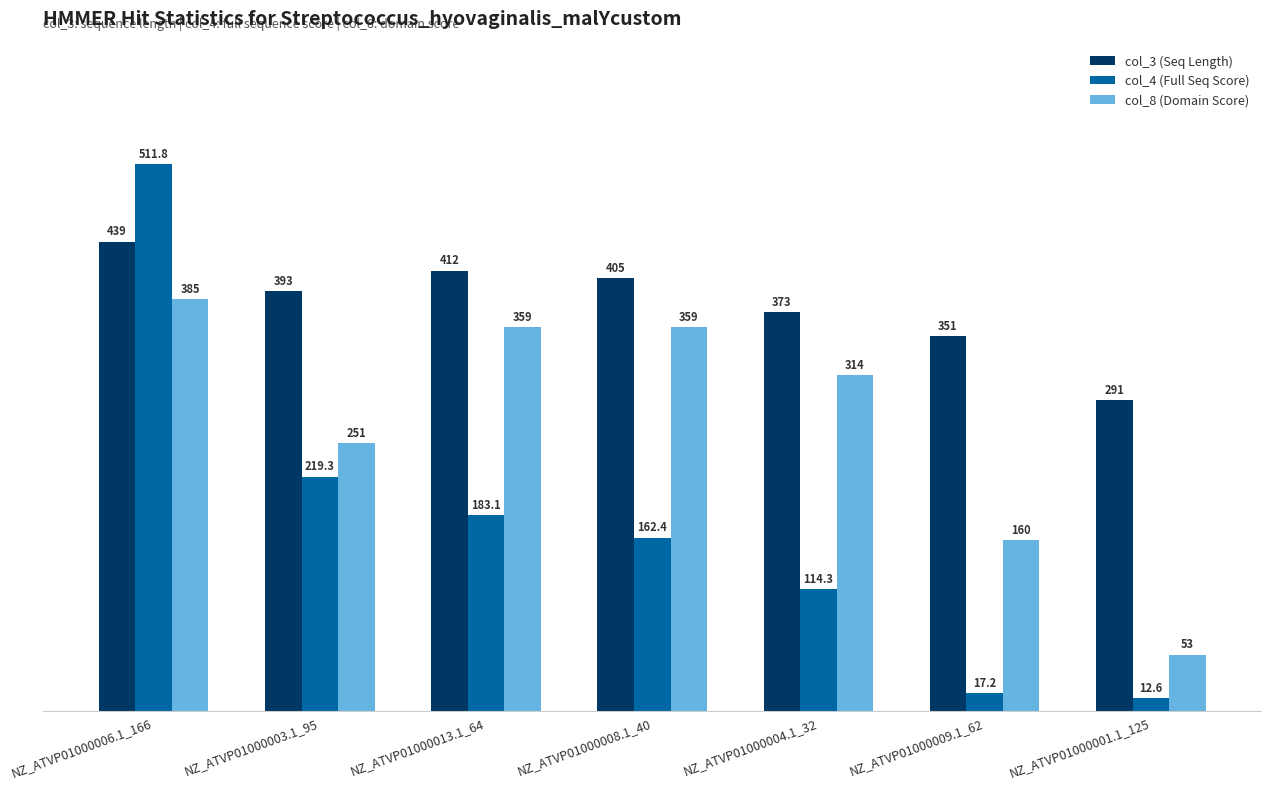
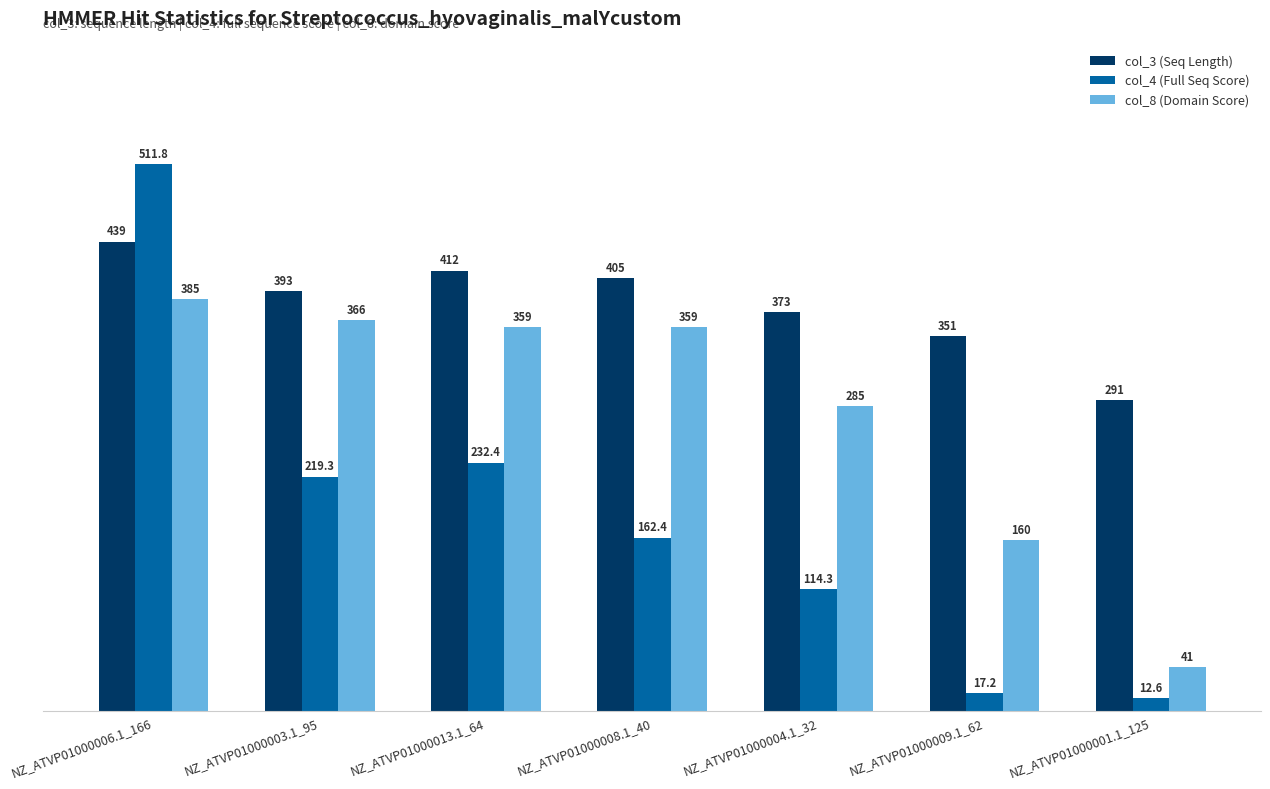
  {
    "col_3 (Seq Length)": {
      "NZ_ATVP01000006.1_166": 439,
      "NZ_ATVP01000003.1_95": 393,
      "NZ_ATVP01000013.1_64": 412,
      "NZ_ATVP01000008.1_40": 405,
      "NZ_ATVP01000004.1_32": 373,
      "NZ_ATVP01000009.1_62": 351,
      "NZ_ATVP01000001.1_125": 291
    },
    "col_4 (Full Seq Score)": {
      "NZ_ATVP01000006.1_166": 511.8,
      "NZ_ATVP01000003.1_95": 219.3,
-     "NZ_ATVP01000013.1_64": 183.1,
+     "NZ_ATVP01000013.1_64": 232.4,
      "NZ_ATVP01000008.1_40": 162.4,
      "NZ_ATVP01000004.1_32": 114.3,
      "NZ_ATVP01000009.1_62": 17.2,
      "NZ_ATVP01000001.1_125": 12.6
    },
    "col_8 (Domain Score)": {
      "NZ_ATVP01000006.1_166": 385,
-     "NZ_ATVP01000003.1_95": 251,
+     "NZ_ATVP01000003.1_95": 366,
      "NZ_ATVP01000013.1_64": 359,
      "NZ_ATVP01000008.1_40": 359,
-     "NZ_ATVP01000004.1_32": 314,
+     "NZ_ATVP01000004.1_32": 285,
      "NZ_ATVP01000009.1_62": 160,
-     "NZ_ATVP01000001.1_125": 53
+     "NZ_ATVP01000001.1_125": 41
    }
  }
